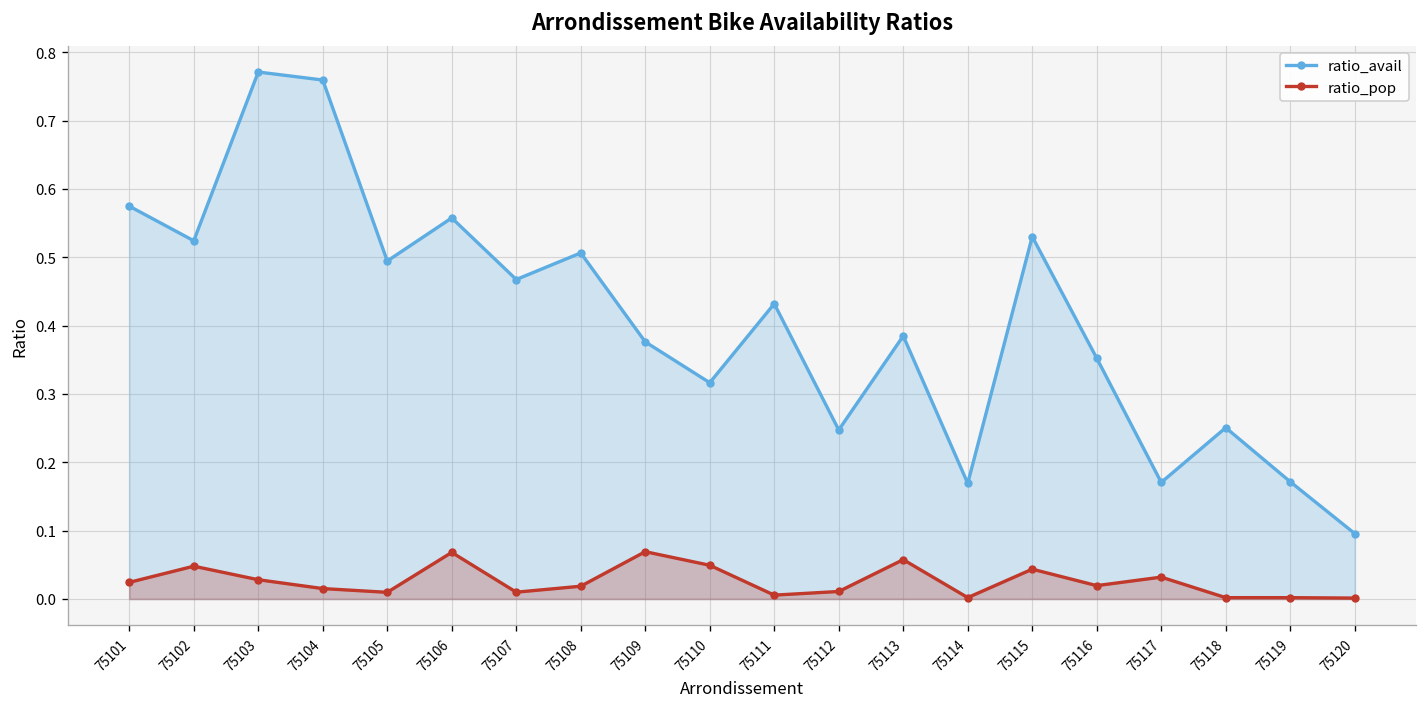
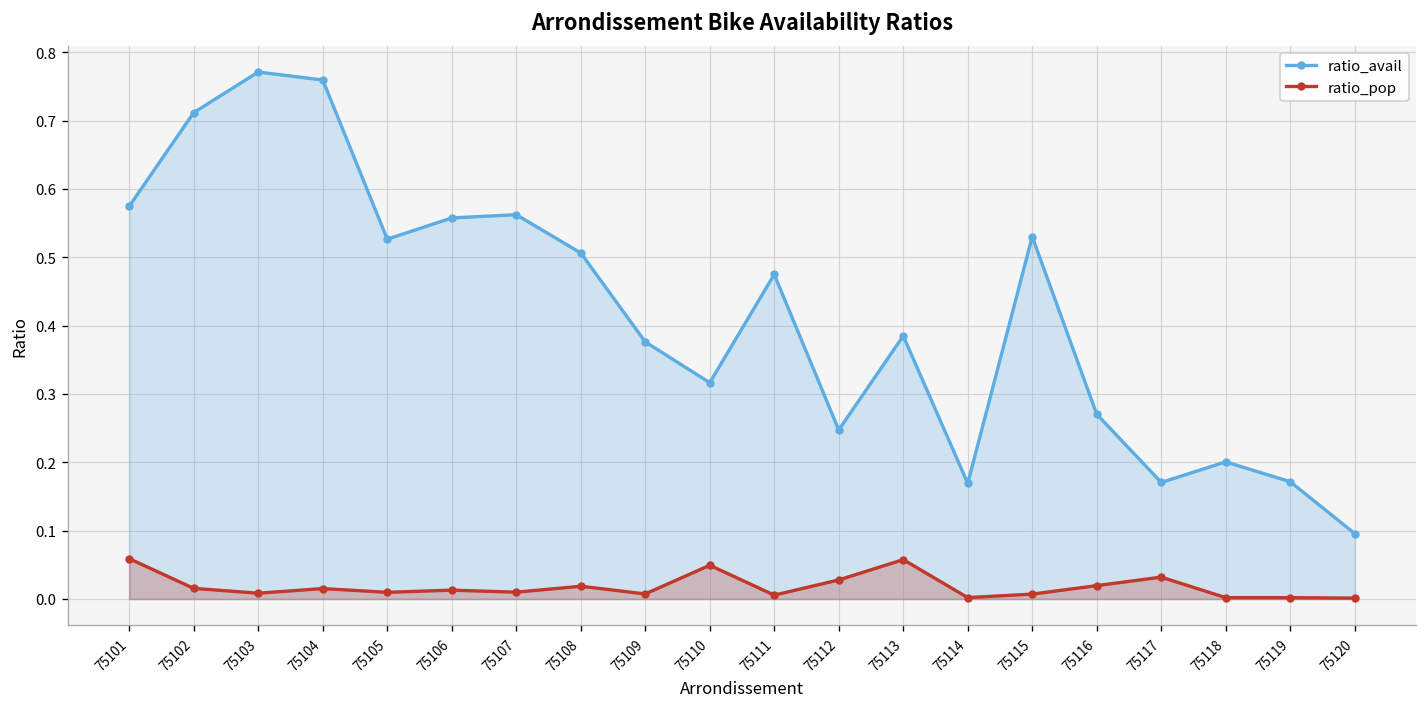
  {
    "ratio_avail": {
      "75101": 0.57,
-     "75102": 0.52,
+     "75102": 0.71,
      "75103": 0.77,
      "75104": 0.76,
-     "75105": 0.49,
+     "75105": 0.53,
      "75106": 0.56,
-     "75107": 0.47,
+     "75107": 0.56,
      "75108": 0.51,
      "75109": 0.38,
      "75110": 0.32,
-     "75111": 0.43,
+     "75111": 0.47,
      "75112": 0.25,
      "75113": 0.38,
      "75114": 0.17,
      "75115": 0.53,
-     "75116": 0.35,
+     "75116": 0.27,
      "75117": 0.17,
-     "75118": 0.25,
+     "75118": 0.20,
      "75119": 0.17,
      "75120": 0.10
    },
    "ratio_pop": {
-     "75101": 0.02,
-     "75102": 0.05,
-     "75103": 0.03,
+     "75101": 0.06,
+     "75102": 0.02,
+     "75103": 0.01,
      "75104": 0.02,
      "75105": 0.01,
-     "75106": 0.07,
+     "75106": 0.01,
      "75107": 0.01,
      "75108": 0.02,
-     "75109": 0.07,
+     "75109": 0.01,
      "75110": 0.05,
      "75111": 0.01,
-     "75112": 0.01,
+     "75112": 0.03,
      "75113": 0.06,
      "75114": 0.00,
-     "75115": 0.04,
+     "75115": 0.01,
      "75116": 0.02,
      "75117": 0.03,
      "75118": 0.00,
      "75119": 0.00,
      "75120": 0.00
    }
  }
